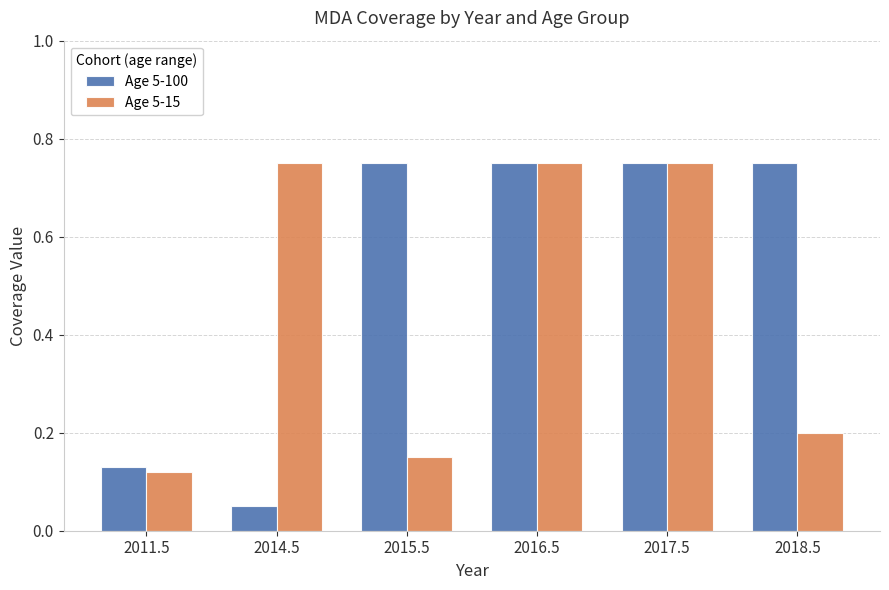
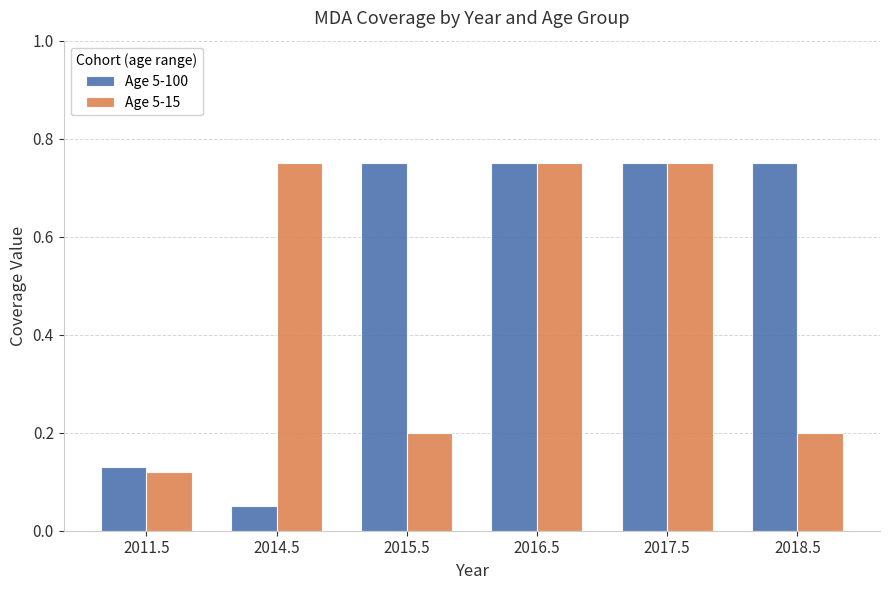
  {
    "Age 5-100": {
      "2011.5": 0.13,
      "2014.5": 0.05,
      "2015.5": 0.75,
      "2016.5": 0.75,
      "2017.5": 0.75,
      "2018.5": 0.75
    },
    "Age 5-15": {
      "2011.5": 0.12,
      "2014.5": 0.75,
-     "2015.5": 0.15,
+     "2015.5": 0.20,
      "2016.5": 0.75,
      "2017.5": 0.75,
      "2018.5": 0.20
    }
  }
